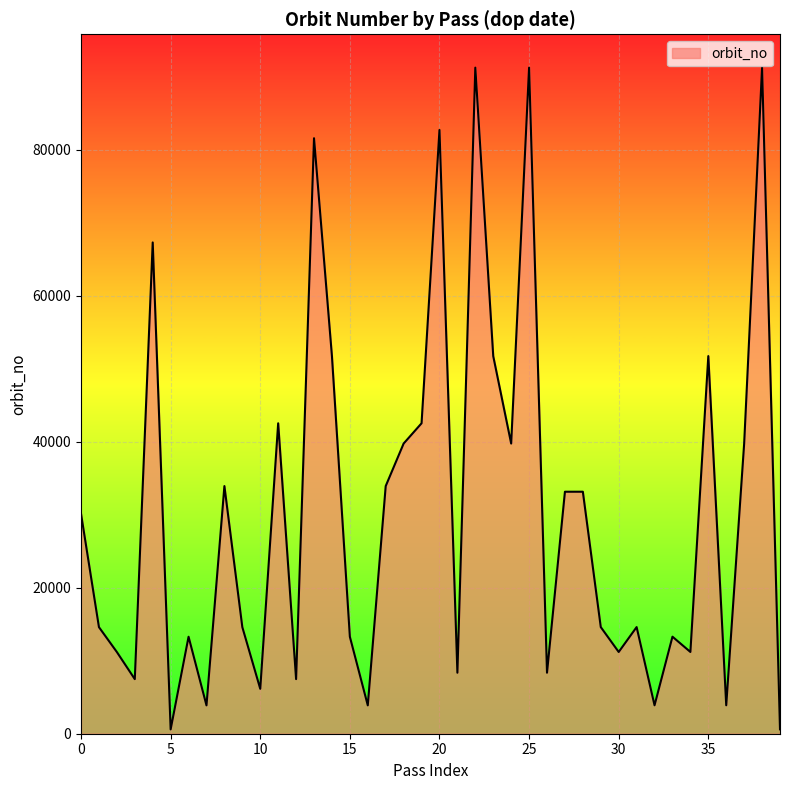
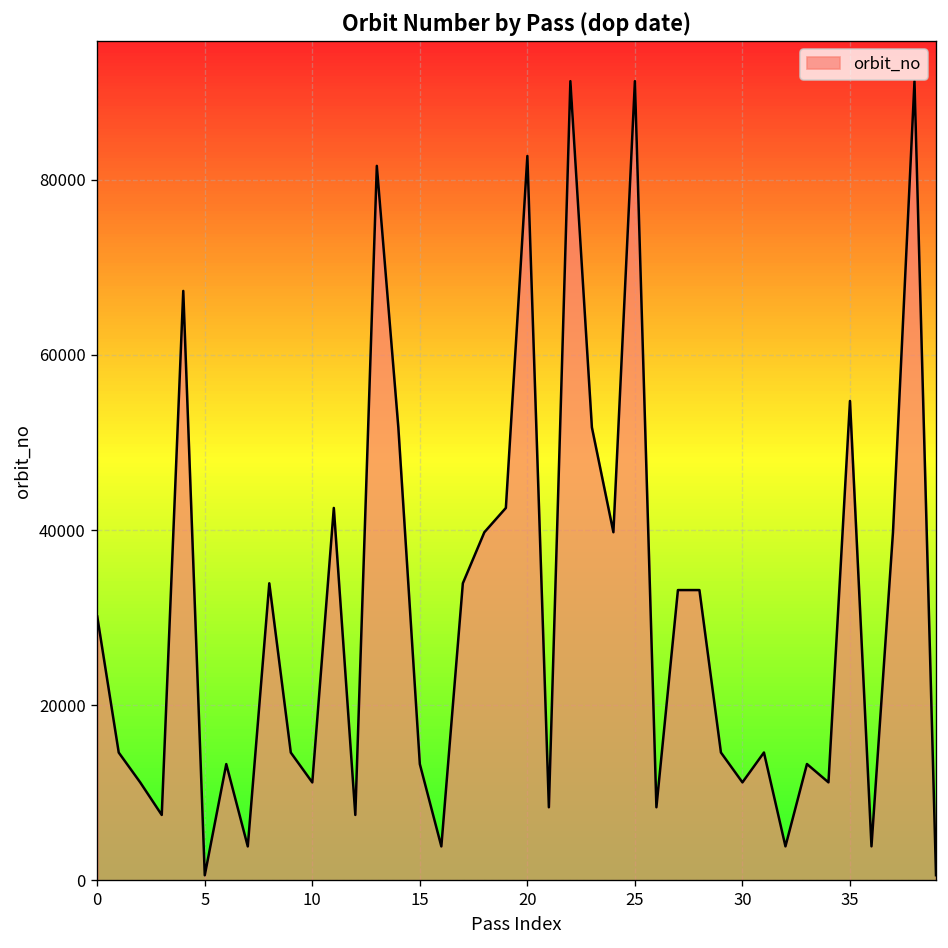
  {
    "0": 30000,
    "5": 1000,
-   "10": 6000,
+   "10": 11000,
    "15": 13000,
    "20": 83000,
    "25": 91000,
    "30": 11000,
-   "35": 52000
+   "35": 55000
  }
